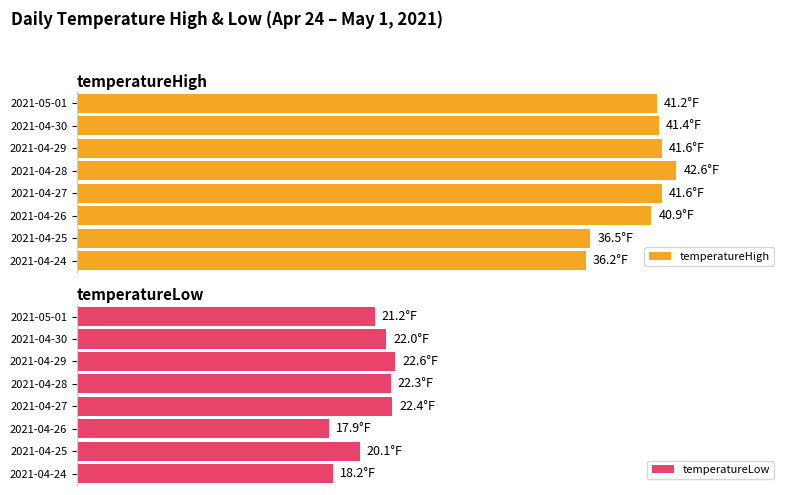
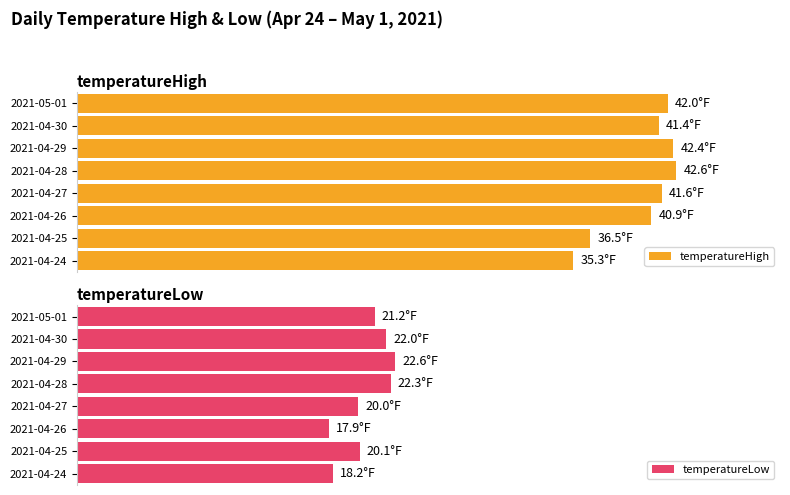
  {
    "temperatureHigh": {
-     "2021-05-01": "41.2°F",
+     "2021-05-01": "42.0°F",
      "2021-04-30": "41.4°F",
-     "2021-04-29": "41.6°F",
+     "2021-04-29": "42.4°F",
      "2021-04-28": "42.6°F",
      "2021-04-27": "41.6°F",
      "2021-04-26": "40.9°F",
      "2021-04-25": "36.5°F",
-     "2021-04-24": "36.2°F"
+     "2021-04-24": "35.3°F"
    },
    "temperatureLow": {
      "2021-05-01": "21.2°F",
      "2021-04-30": "22.0°F",
      "2021-04-29": "22.6°F",
      "2021-04-28": "22.3°F",
-     "2021-04-27": "22.4°F",
+     "2021-04-27": "20.0°F",
      "2021-04-26": "17.9°F",
      "2021-04-25": "20.1°F",
      "2021-04-24": "18.2°F"
    }
  }
